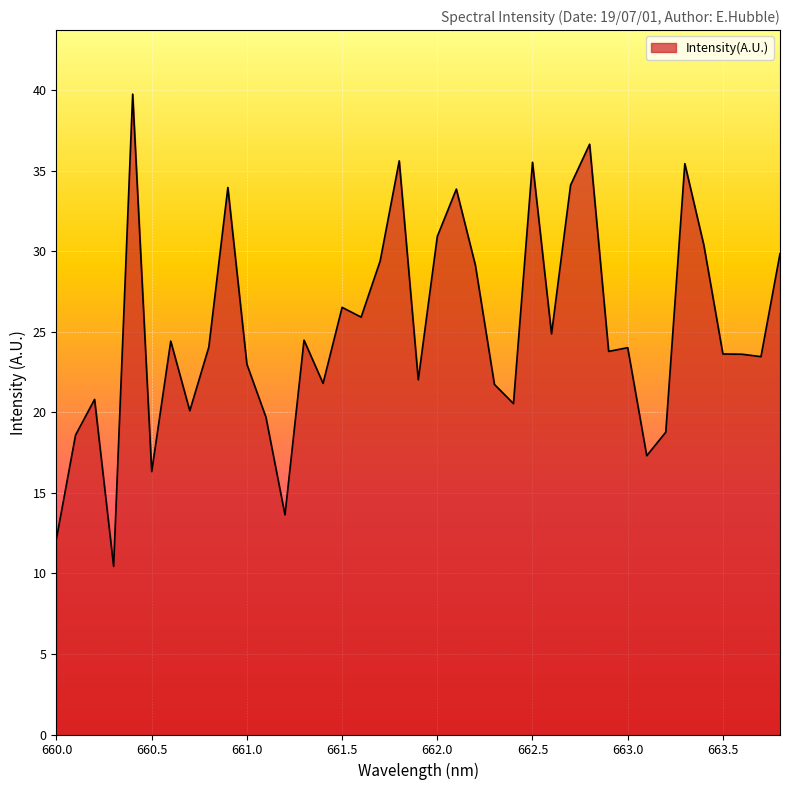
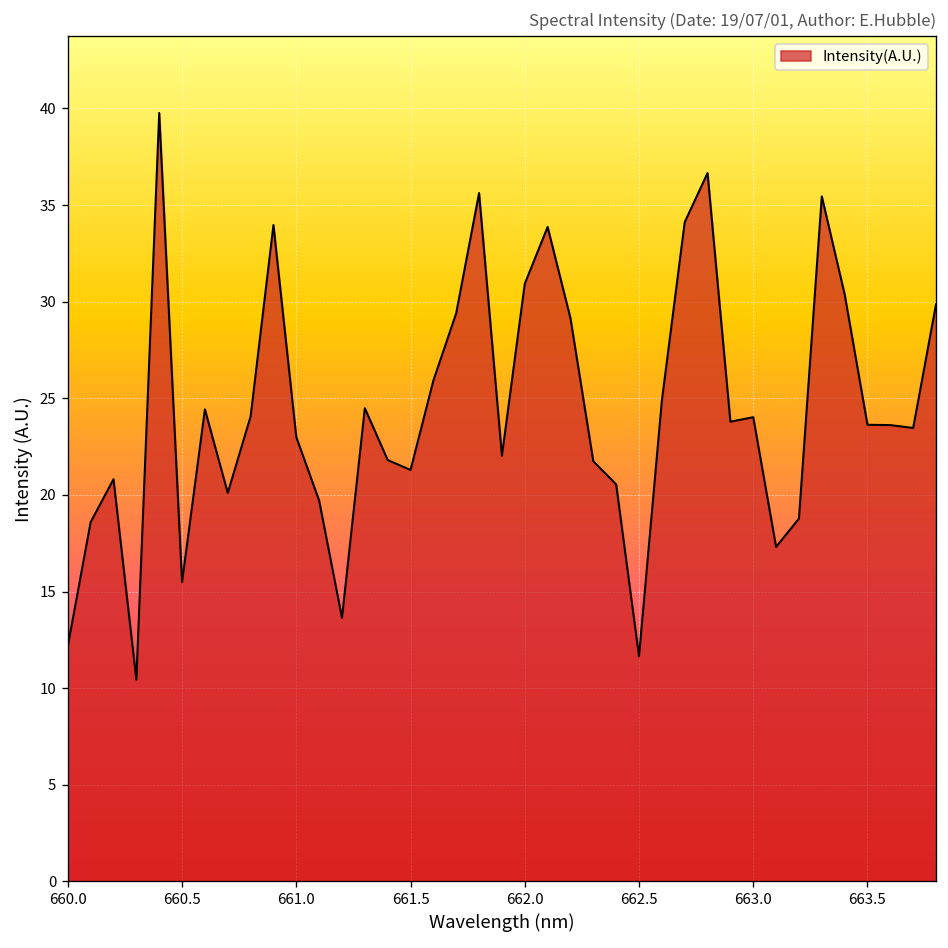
  {
    "660.0": 12.2,
-   "660.5": 16.3,
+   "660.5": 15.5,
    "661.0": 23.0,
-   "661.5": 26.5,
+   "661.5": 21.3,
    "662.0": 30.9,
-   "662.5": 35.5,
+   "662.5": 11.6,
    "663.0": 24.0,
    "663.5": 23.6
  }
